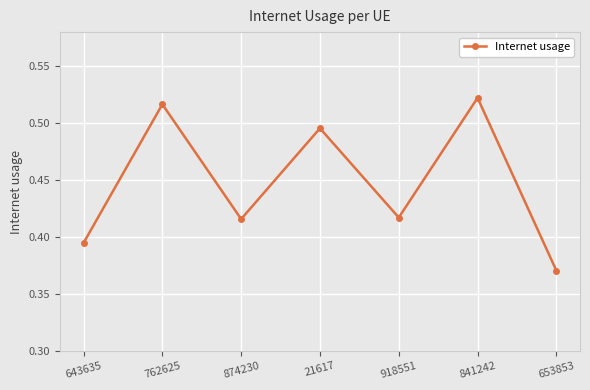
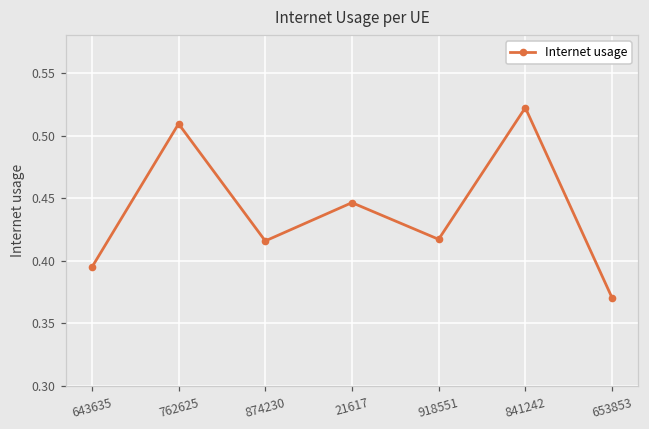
  {
    "643635": 0.395,
-   "762625": 0.517,
+   "762625": 0.509,
    "874230": 0.416,
-   "21617": 0.496,
+   "21617": 0.446,
    "918551": 0.417,
    "841242": 0.522,
    "653853": 0.371
  }
